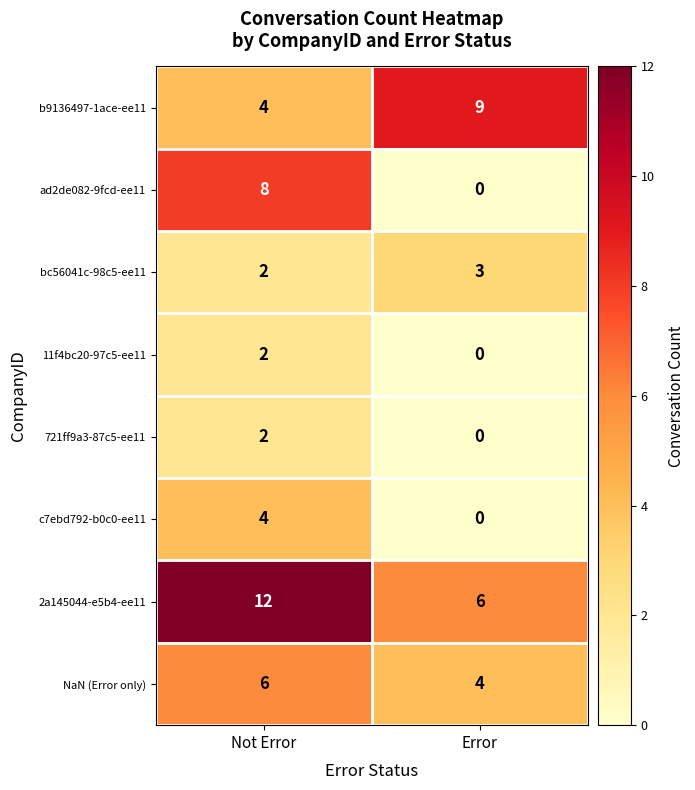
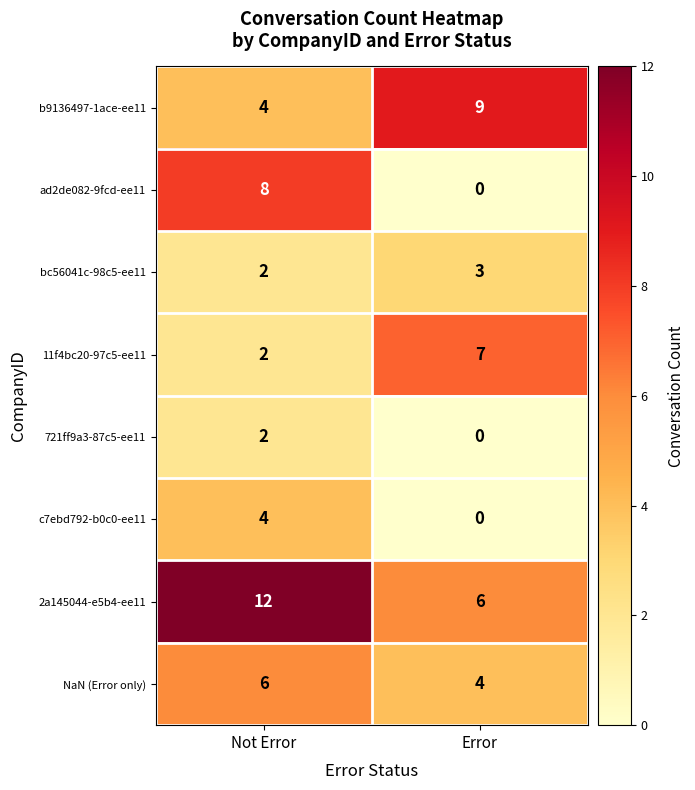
  {
    "b9136497-1ace-ee11": {
      "Not Error": 4,
      "Error": 9
    },
    "ad2de082-9fcd-ee11": {
      "Not Error": 8,
      "Error": 0
    },
    "bc56041c-98c5-ee11": {
      "Not Error": 2,
      "Error": 3
    },
    "11f4bc20-97c5-ee11": {
      "Not Error": 2,
-     "Error": 0
+     "Error": 7
    },
    "721ff9a3-87c5-ee11": {
      "Not Error": 2,
      "Error": 0
    },
    "c7ebd792-b0c0-ee11": {
      "Not Error": 4,
      "Error": 0
    },
    "2a145044-e5b4-ee11": {
      "Not Error": 12,
      "Error": 6
    },
    "NaN (Error only)": {
      "Not Error": 6,
      "Error": 4
    }
  }
